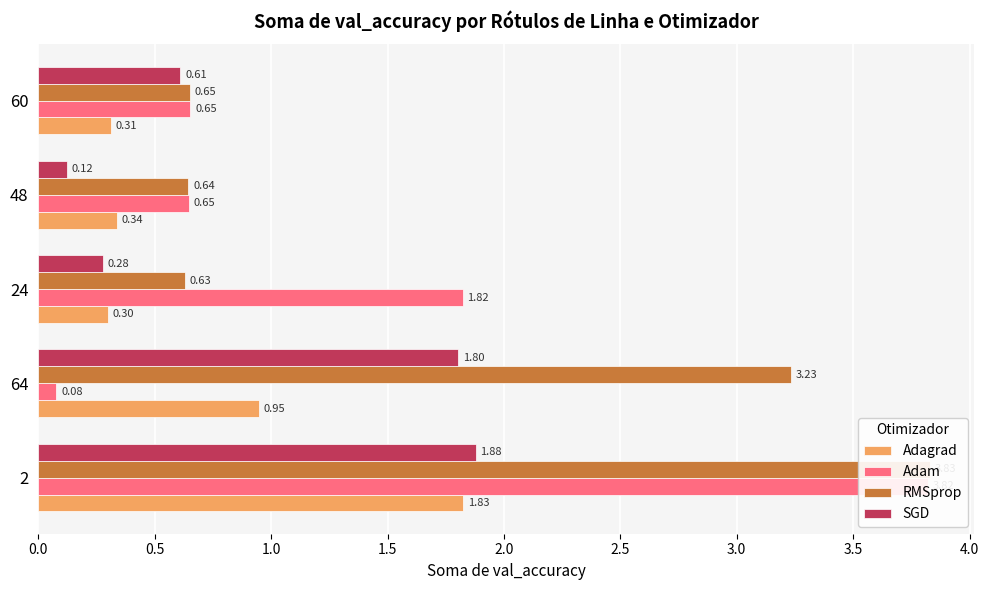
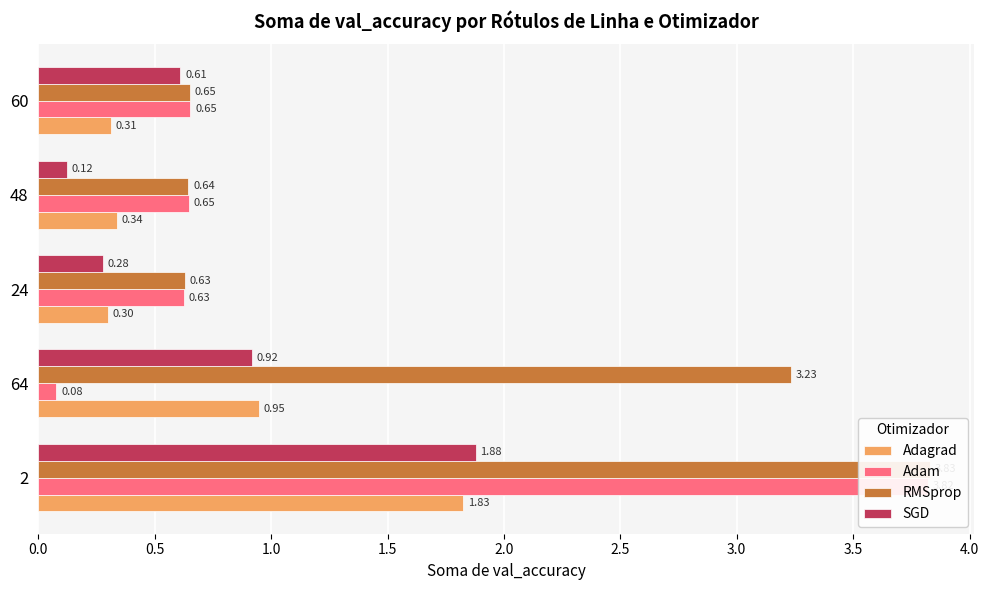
  {
    "Adagrad": {
      "60": 0.31,
      "48": 0.34,
      "24": 0.30,
      "64": 0.95,
      "2": 1.83
    },
    "Adam": {
      "60": 0.65,
      "48": 0.65,
-     "24": 1.82,
+     "24": 0.63,
      "64": 0.08
    },
    "RMSprop": {
      "60": 0.65,
      "48": 0.64,
      "24": 0.63,
      "64": 3.23
    },
    "SGD": {
      "60": 0.61,
      "48": 0.12,
      "24": 0.28,
-     "64": 1.80,
+     "64": 0.92,
      "2": 1.88
    }
  }
